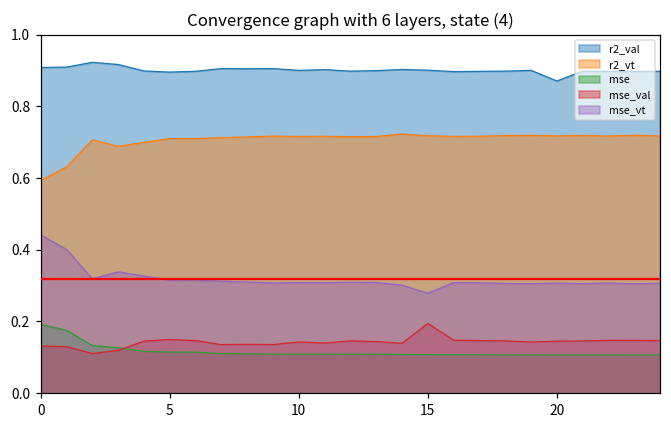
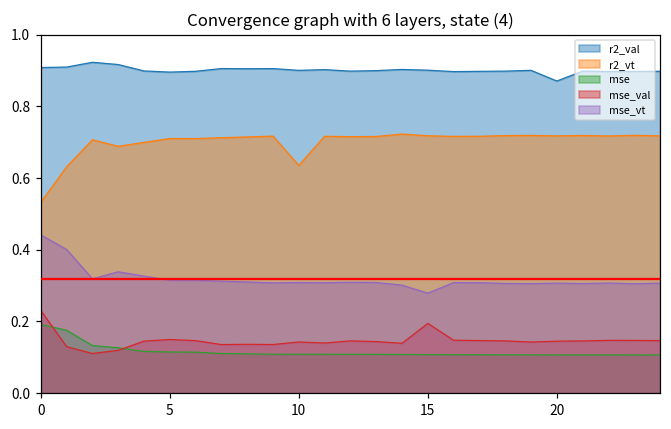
  {
    "r2_val": {
      "0": 0.91,
      "5": 0.90,
      "10": 0.90,
      "15": 0.90,
      "20": 0.87
    },
    "r2_vt": {
-     "0": 0.59,
+     "0": 0.53,
      "5": 0.71,
-     "10": 0.72,
+     "10": 0.64,
      "15": 0.72,
      "20": 0.72
    },
    "mse": {
      "0": 0.19,
      "5": 0.11,
      "10": 0.11,
      "15": 0.11,
      "20": 0.11
    },
    "mse_val": {
-     "0": 0.13,
+     "0": 0.23,
      "5": 0.15,
      "10": 0.14,
      "15": 0.19,
      "20": 0.14
    },
    "mse_vt": {
      "0": 0.44,
      "5": 0.31,
      "10": 0.31,
      "15": 0.28,
      "20": 0.31
    }
  }
